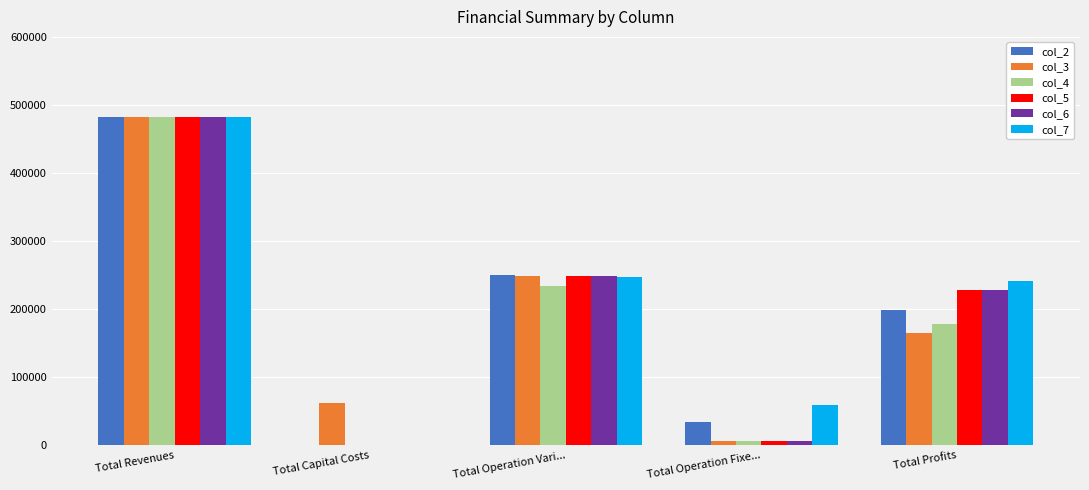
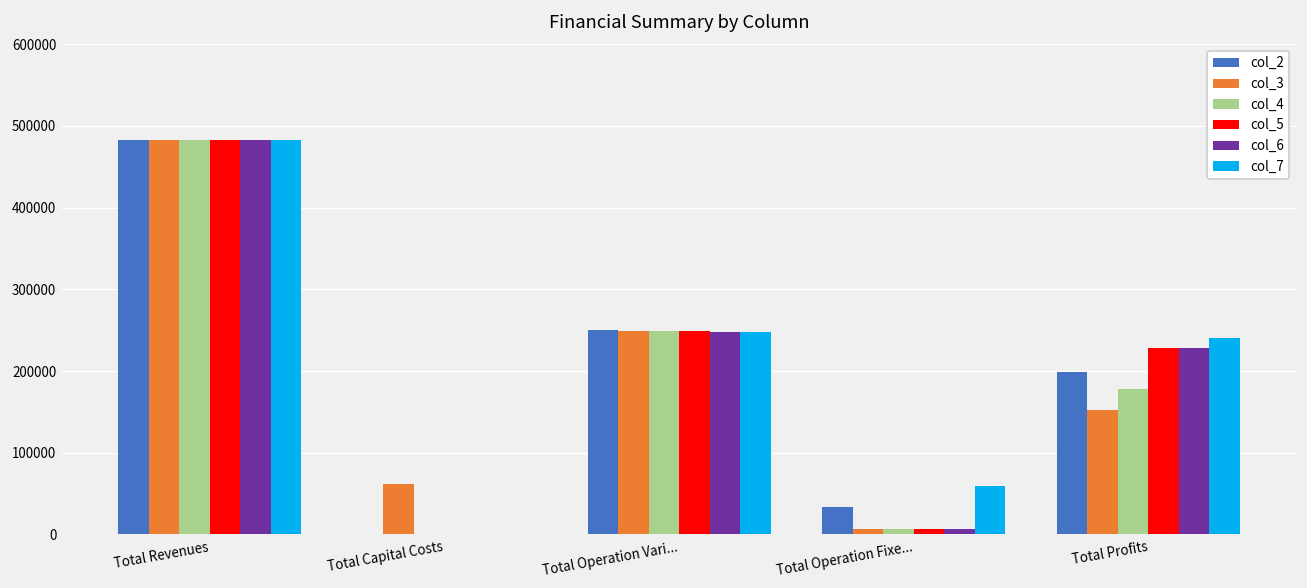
  {
    "col_2": {
      "Total Revenues": 480000,
      "Total Capital Costs": 0,
      "Total Operation Vari...": 250000,
      "Total Operation Fixe...": 30000,
      "Total Profits": 200000
    },
    "col_3": {
      "Total Revenues": 480000,
      "Total Capital Costs": 60000,
      "Total Operation Vari...": 250000,
      "Total Operation Fixe...": 10000,
-     "Total Profits": 170000
+     "Total Profits": 150000
    },
    "col_4": {
      "Total Revenues": 480000,
      "Total Capital Costs": 0,
-     "Total Operation Vari...": 230000,
+     "Total Operation Vari...": 250000,
      "Total Operation Fixe...": 10000,
      "Total Profits": 180000
    },
    "col_5": {
      "Total Revenues": 480000,
      "Total Capital Costs": 0,
      "Total Operation Vari...": 250000,
      "Total Operation Fixe...": 10000,
      "Total Profits": 230000
    },
    "col_6": {
      "Total Revenues": 480000,
      "Total Capital Costs": 0,
      "Total Operation Vari...": 250000,
      "Total Operation Fixe...": 10000,
      "Total Profits": 230000
    },
    "col_7": {
      "Total Revenues": 480000,
      "Total Capital Costs": 0,
      "Total Operation Vari...": 250000,
      "Total Operation Fixe...": 60000,
      "Total Profits": 240000
    }
  }
